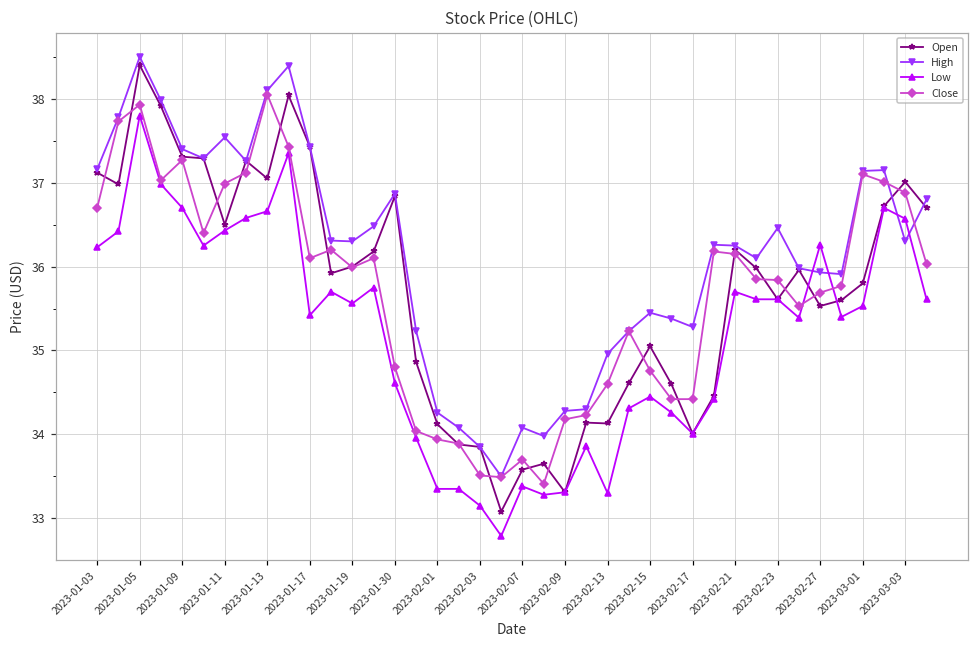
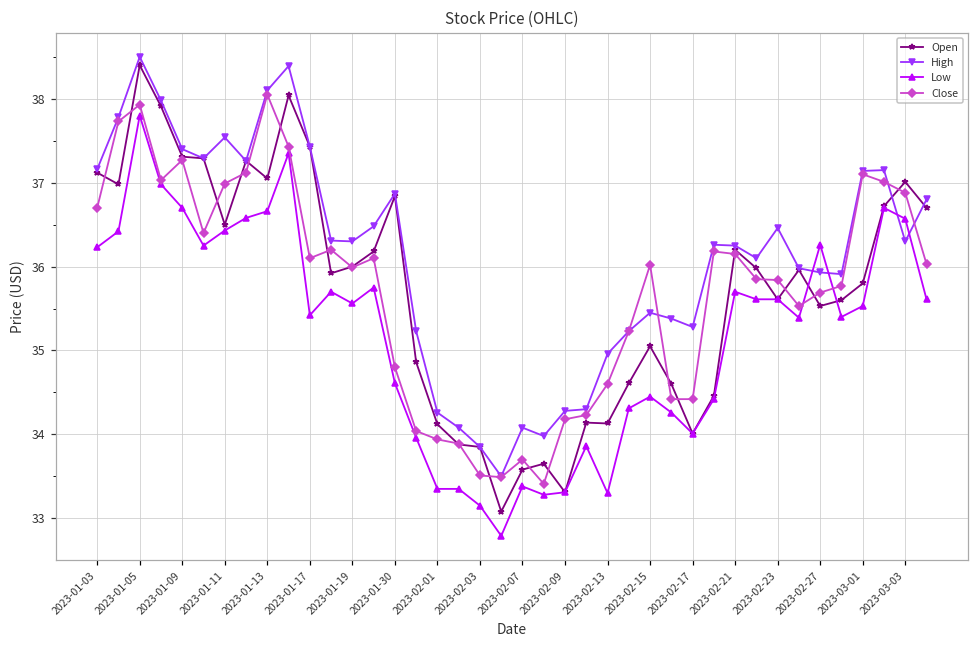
  {
    "Open": {
      "2023-01-03": 37.1,
      "2023-01-05": 38.4,
      "2023-01-09": 37.3,
      "2023-01-11": 36.5,
      "2023-01-13": 37.1,
      "2023-02-01": 34.1,
      "2023-02-07": 33.6,
      "2023-02-13": 34.1,
      "2023-02-15": 35.1,
      "2023-02-21": 36.2,
      "2023-02-27": 35.5,
      "2023-03-01": 35.8,
      "2023-03-03": 37.0
    },
    "High": {
      "2023-01-03": 37.2,
      "2023-01-05": 38.5,
      "2023-01-09": 37.4,
      "2023-01-11": 37.5,
      "2023-01-13": 38.1,
      "2023-01-19": 36.3,
      "2023-02-01": 34.3,
      "2023-02-07": 34.1,
      "2023-02-09": 34.3,
      "2023-02-13": 35.0,
      "2023-02-15": 35.5,
      "2023-02-17": 35.3,
      "2023-02-21": 36.3,
      "2023-02-23": 36.5,
      "2023-02-27": 35.9,
      "2023-03-01": 37.1,
      "2023-03-03": 36.3
    },
    "Low": {
      "2023-01-03": 36.2,
      "2023-01-05": 37.8,
      "2023-01-09": 36.7,
      "2023-01-11": 36.4,
      "2023-01-13": 36.7,
      "2023-01-17": 35.4,
      "2023-01-19": 35.6,
      "2023-01-30": 34.6,
      "2023-02-01": 33.4,
      "2023-02-03": 33.2,
      "2023-02-07": 33.4,
      "2023-02-13": 33.3,
      "2023-02-15": 34.5,
      "2023-02-21": 35.7,
      "2023-02-27": 36.3,
      "2023-03-01": 35.5,
      "2023-03-03": 36.6
    },
    "Close": {
      "2023-01-03": 36.7,
      "2023-01-05": 37.9,
      "2023-01-09": 37.3,
      "2023-01-11": 37.0,
      "2023-01-13": 38.1,
      "2023-01-17": 36.1,
      "2023-01-30": 34.8,
      "2023-02-01": 33.9,
      "2023-02-03": 33.5,
      "2023-02-07": 33.7,
      "2023-02-09": 34.2,
      "2023-02-13": 34.6,
-     "2023-02-15": 34.8,
+     "2023-02-15": 36.0,
      "2023-02-17": 34.4,
      "2023-02-21": 36.2,
      "2023-02-23": 35.8,
      "2023-02-27": 35.7,
      "2023-03-01": 37.1,
      "2023-03-03": 36.9
    }
  }
